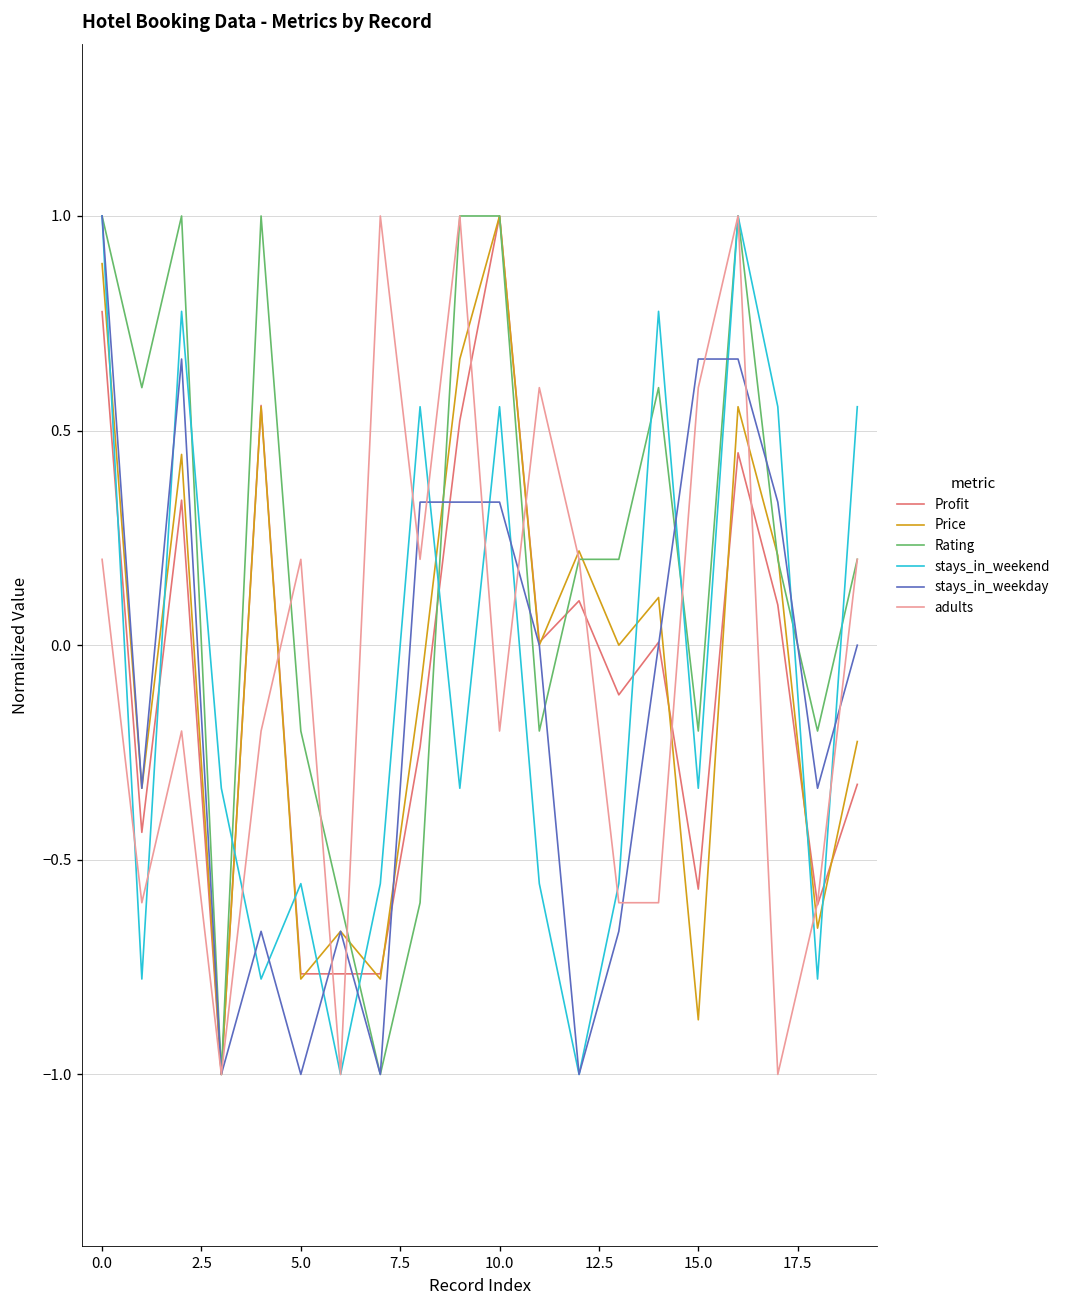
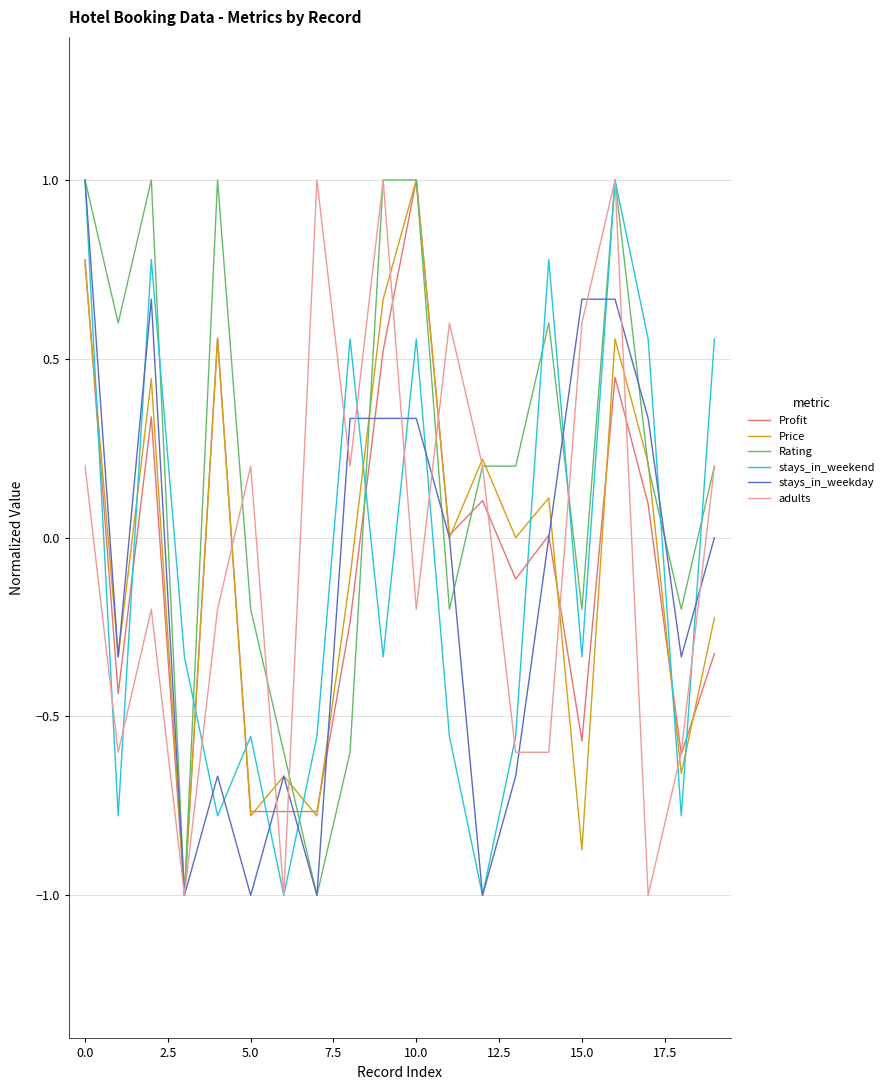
  {
    "Price": {
-     "0.0": 0.89,
+     "0.0": 0.76,
      "5.0": -0.78,
      "15.0": -0.87
    },
    "Rating": {
      "5.0": -0.20,
      "15.0": -0.20
    },
    "stays_in_weekend": {
      "5.0": -0.56,
      "10.0": 0.56,
      "15.0": -0.33
    },
    "stays_in_weekday": {
      "5.0": -1.00,
      "10.0": 0.33,
      "15.0": 0.67
    }
  }
